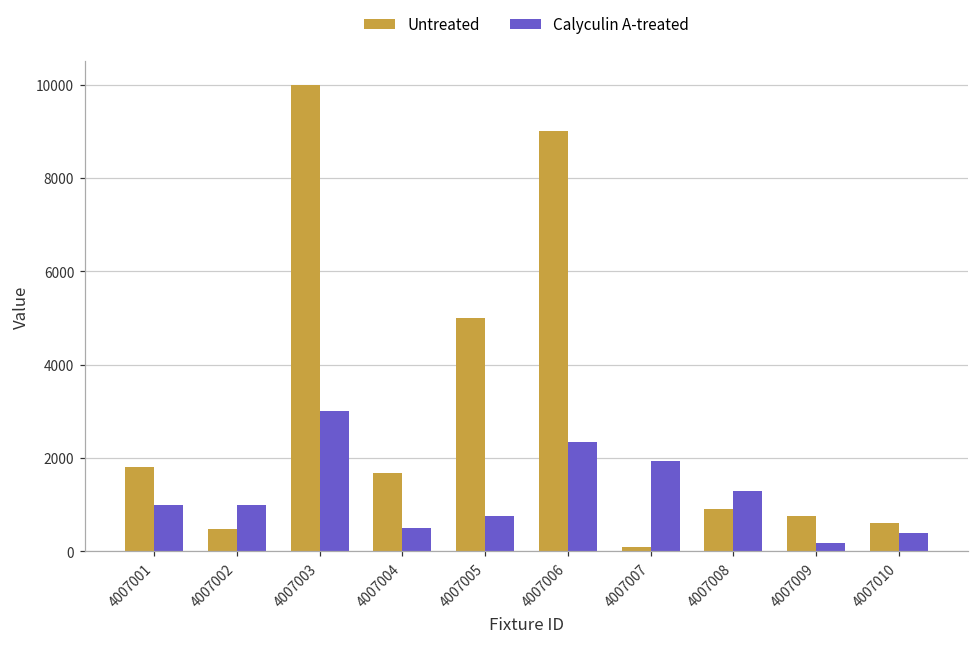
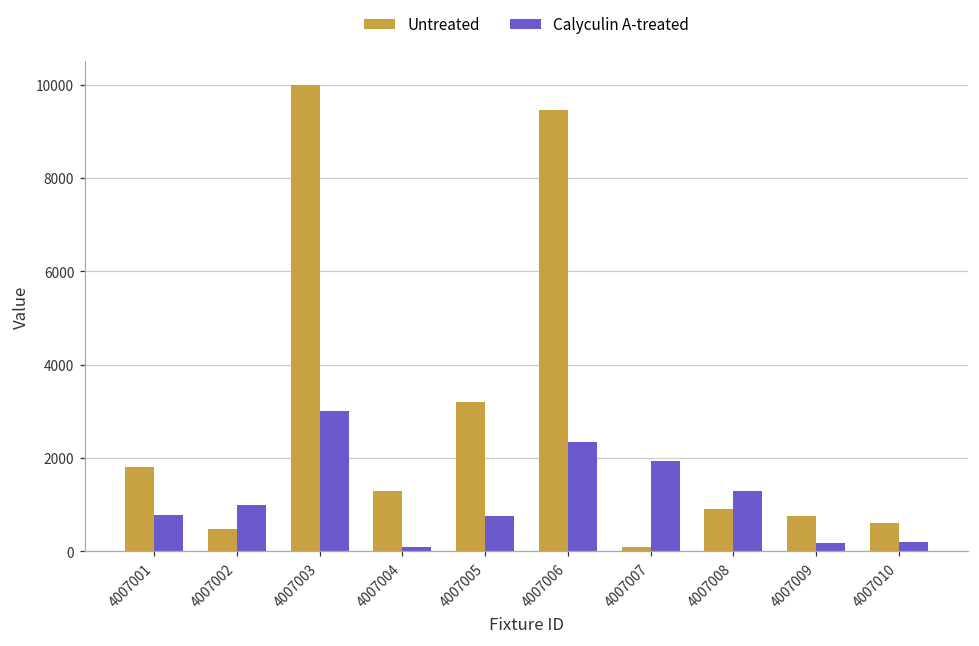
  {
    "Untreated": {
      "4007001": 1800,
      "4007002": 500,
      "4007003": 10000,
-     "4007004": 1700,
-     "4007005": 5000,
-     "4007006": 9000,
+     "4007004": 1300,
+     "4007005": 3200,
+     "4007006": 9500,
      "4007007": 100,
      "4007008": 900,
      "4007009": 800,
      "4007010": 600
    },
    "Calyculin A-treated": {
-     "4007001": 1000,
+     "4007001": 800,
      "4007002": 1000,
      "4007003": 3000,
-     "4007004": 500,
+     "4007004": 100,
      "4007005": 800,
      "4007006": 2300,
      "4007007": 1900,
      "4007008": 1300,
      "4007009": 200,
-     "4007010": 400
+     "4007010": 200
    }
  }
